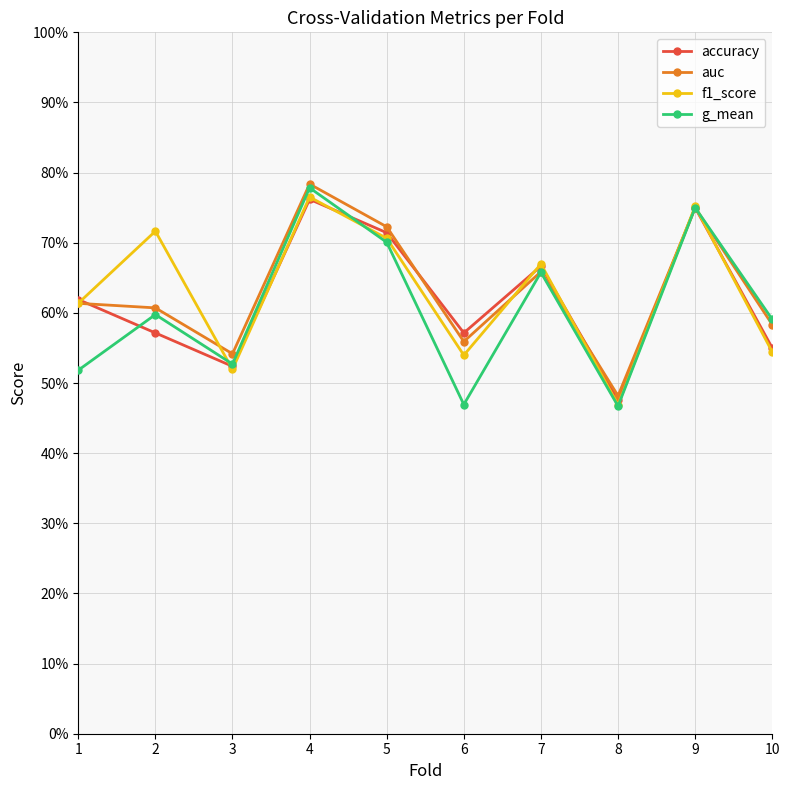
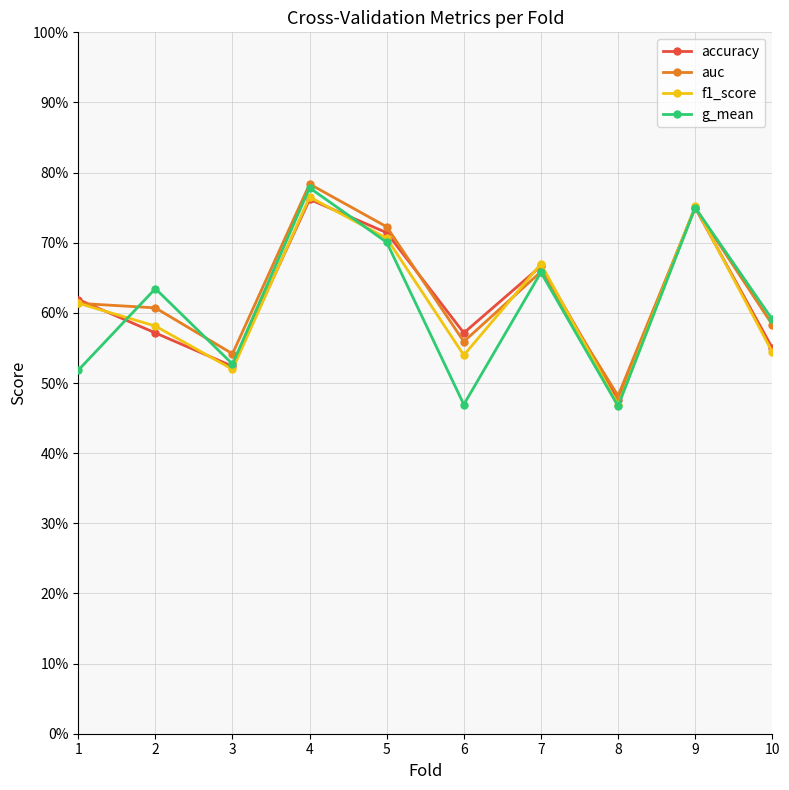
  {
    "f1_score": {
-     "2": "72%",
+     "2": "58%",
      "3": "52%",
      "5": "71%",
      "6": "54%",
      "10": "54%"
    },
    "g_mean": {
      "1": "52%",
-     "2": "60%",
+     "2": "63%",
      "4": "78%",
      "5": "70%",
      "6": "47%",
      "10": "59%"
    }
  }
